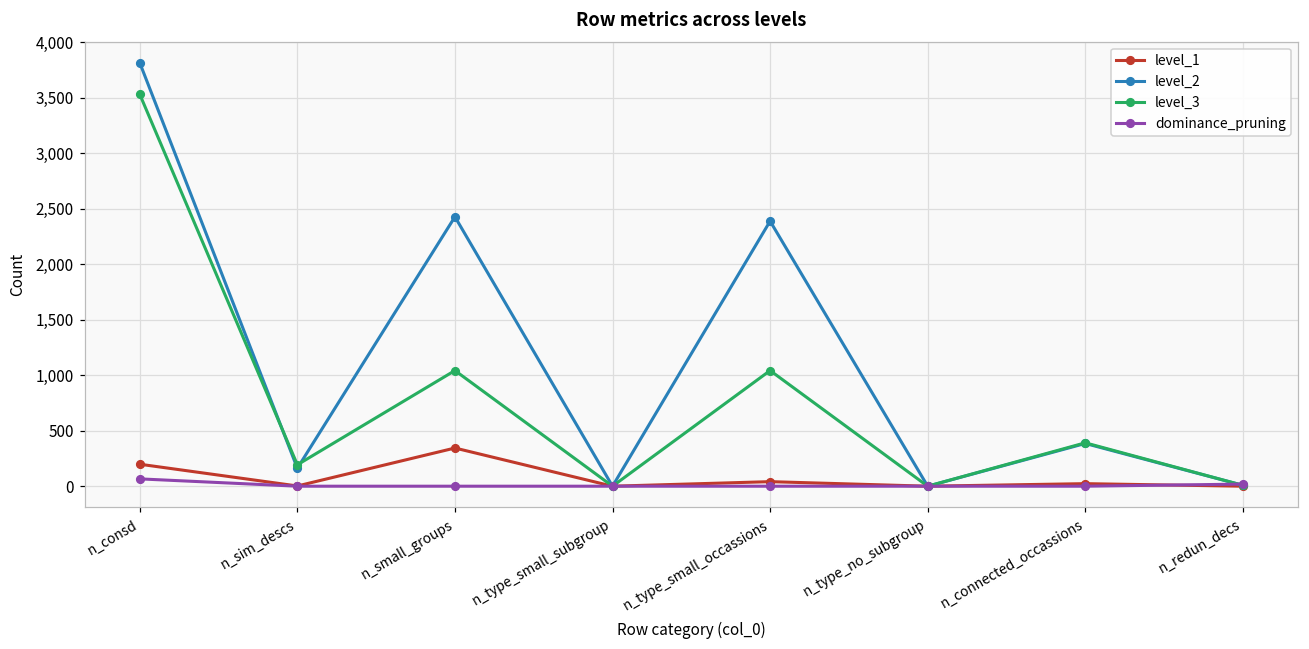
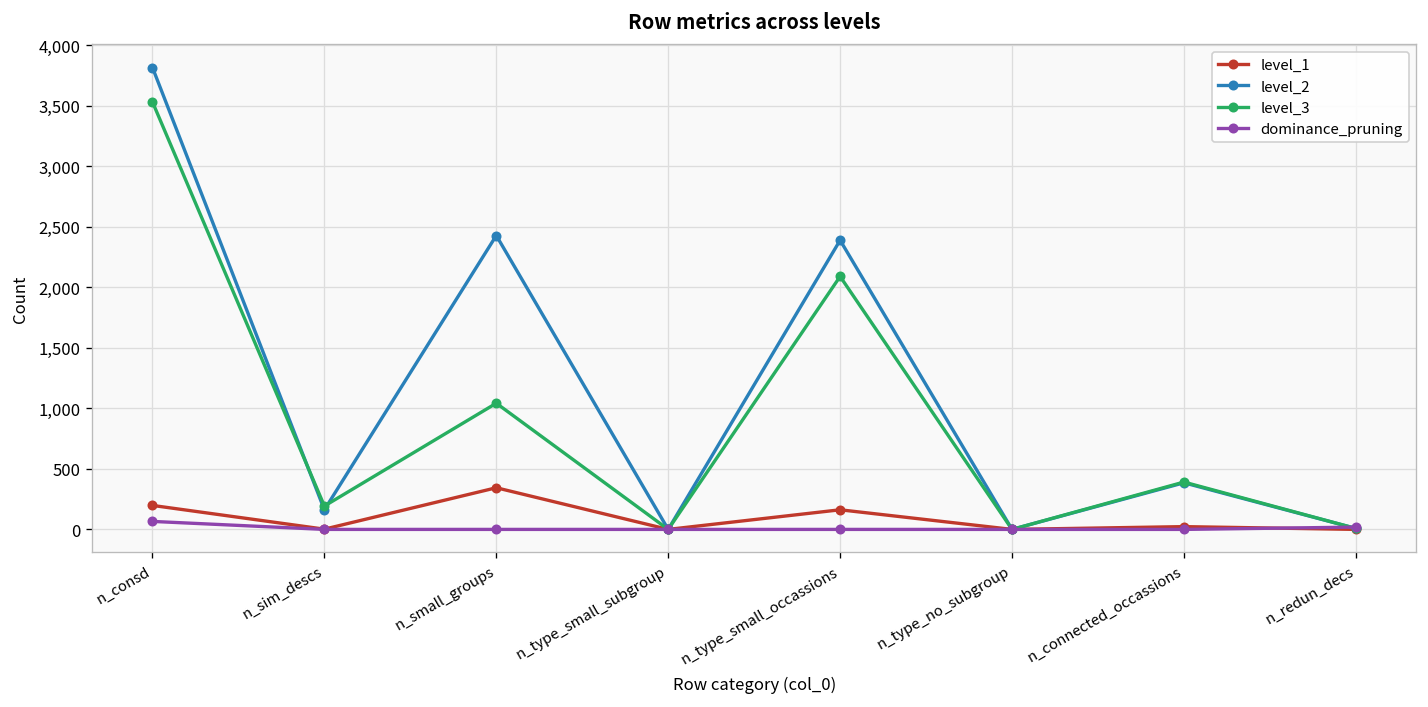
  {
    "level_1": {
      "n_consd": "200",
      "n_small_groups": "340",
-     "n_type_small_occassions": "40"
+     "n_type_small_occassions": "160"
    },
    "level_2": {
      "n_consd": "3,810",
      "n_sim_descs": "160",
      "n_small_groups": "2,430",
      "n_type_small_occassions": "2,390"
    },
    "level_3": {
      "n_consd": "3,530",
      "n_sim_descs": "190",
      "n_small_groups": "1,040",
-     "n_type_small_occassions": "1,040"
+     "n_type_small_occassions": "2,090"
    },
    "dominance_pruning": {
      "n_consd": "70",
      "n_small_groups": "0",
      "n_type_small_occassions": "0"
    }
  }
